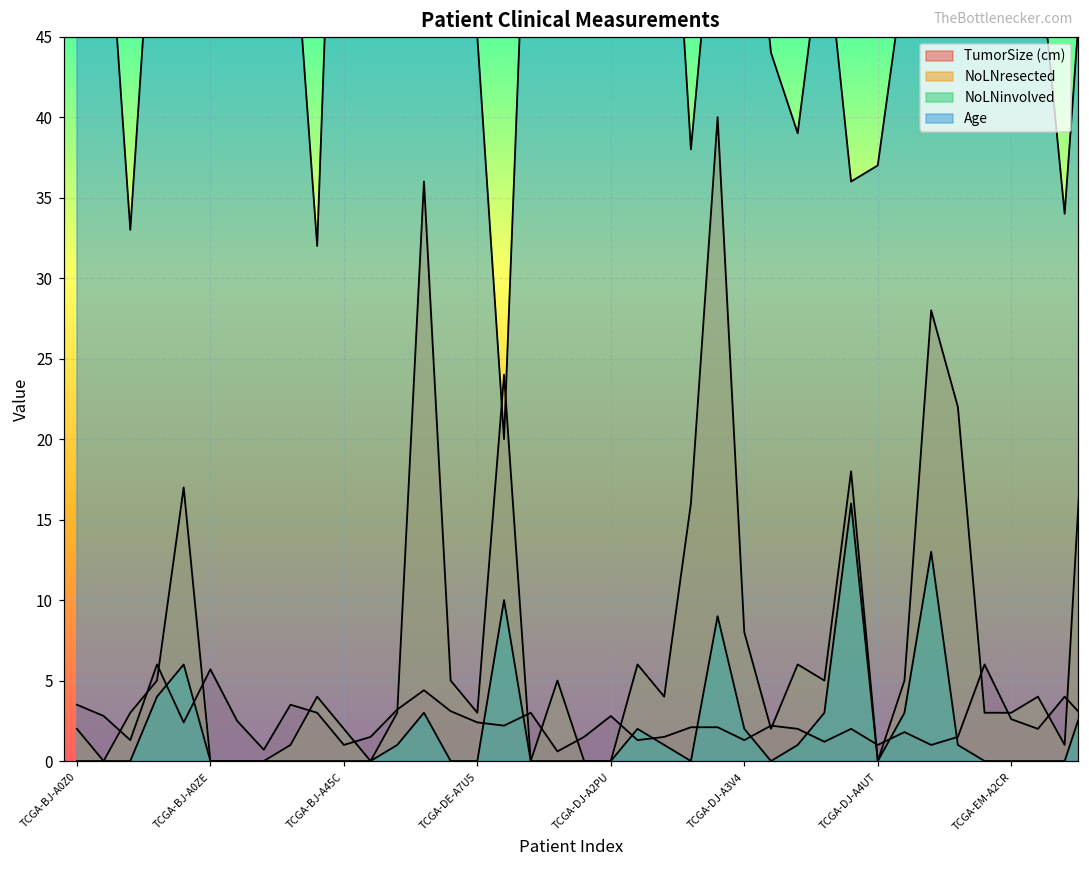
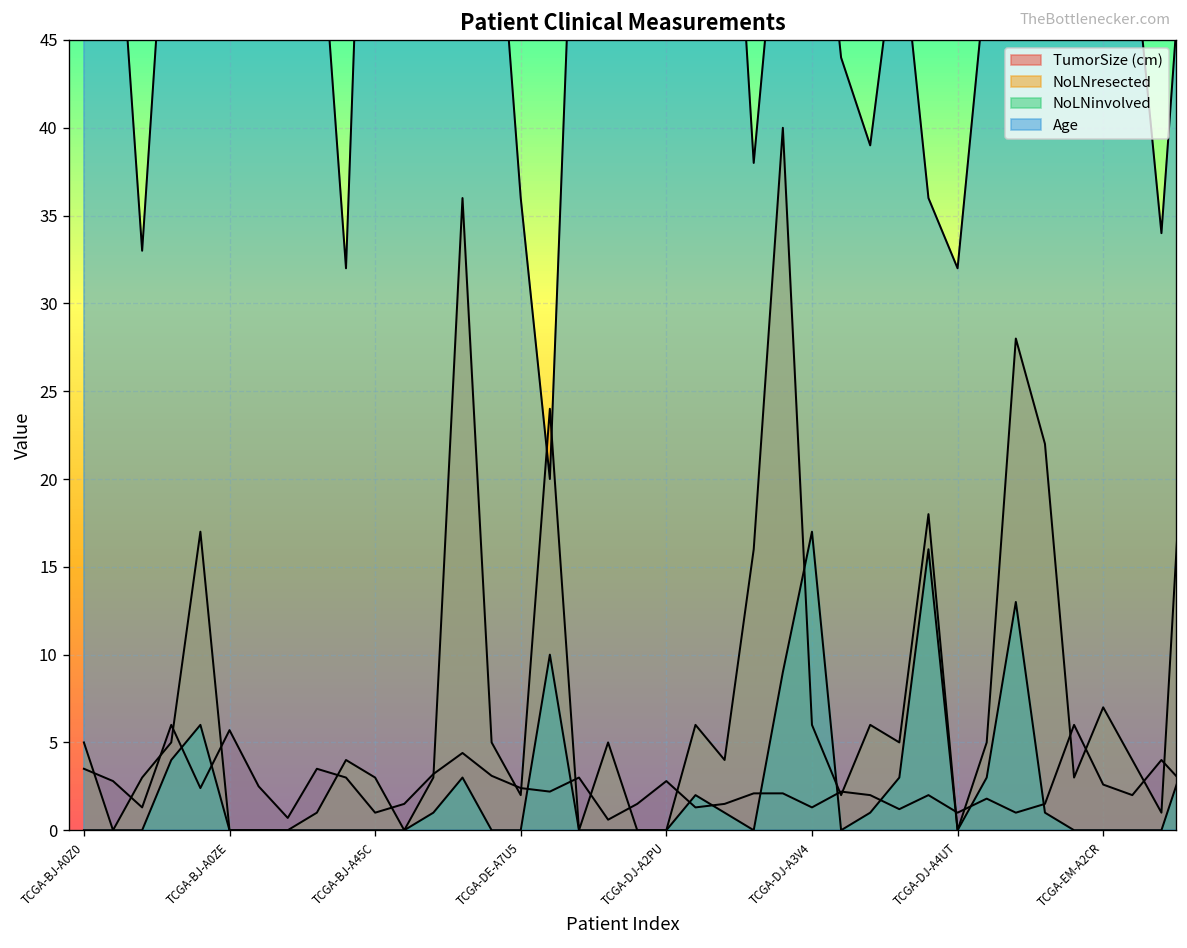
  {
    "TumorSize (cm)": {
      "TCGA-BJ-A0Z0": 3.5,
      "TCGA-BJ-A0ZE": 5.7,
      "TCGA-BJ-A45C": 1,
      "TCGA-DE-A7U5": 2.4,
      "TCGA-DJ-A2PU": 2.8,
      "TCGA-DJ-A3V4": 1.3,
      "TCGA-DJ-A4UT": 1,
      "TCGA-EM-A2CR": 2.6
    },
    "NoLNresected": {
-     "TCGA-BJ-A0Z0": 2,
-     "TCGA-BJ-A45C": 2,
-     "TCGA-DE-A7U5": 3,
-     "TCGA-DJ-A3V4": 8,
-     "TCGA-EM-A2CR": 3
+     "TCGA-BJ-A0Z0": 5,
+     "TCGA-BJ-A45C": 3,
+     "TCGA-DE-A7U5": 2,
+     "TCGA-DJ-A3V4": 6,
+     "TCGA-EM-A2CR": 7
    },
    "NoLNinvolved": {
      "TCGA-BJ-A0Z0": 0,
      "TCGA-BJ-A45C": 0,
      "TCGA-DE-A7U5": 0,
-     "TCGA-DJ-A3V4": 2,
+     "TCGA-DJ-A3V4": 17,
      "TCGA-EM-A2CR": 0
    },
    "Age": {
-     "TCGA-DE-A7U5": 45,
-     "TCGA-DJ-A4UT": 37
+     "TCGA-DE-A7U5": 36,
+     "TCGA-DJ-A4UT": 32
    }
  }
